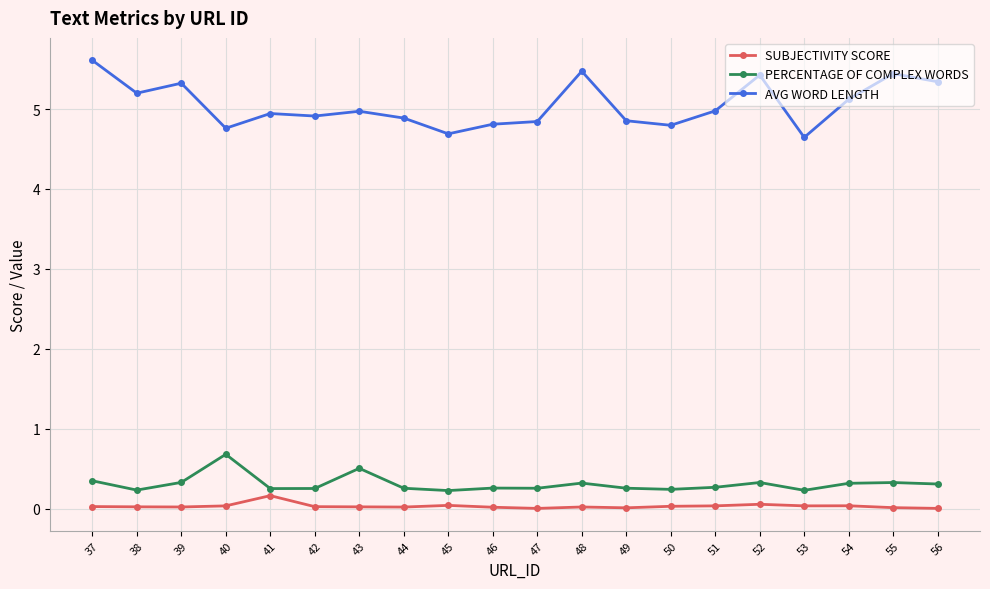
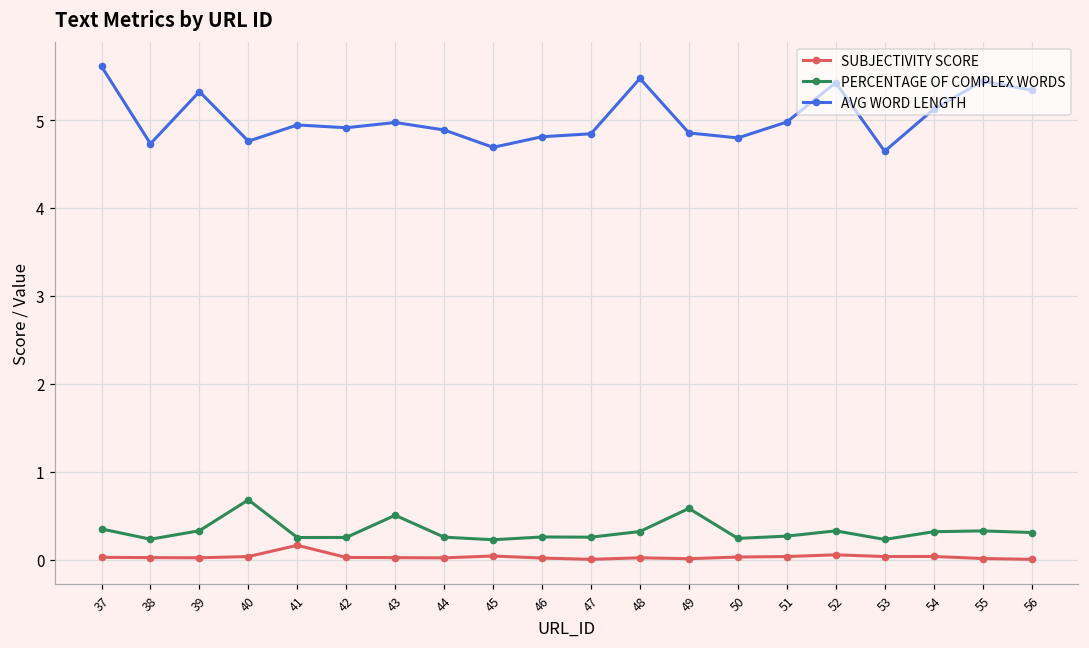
  {
    "SUBJECTIVITY SCORE": {
      "37": 0.0,
      "38": 0.0,
      "39": 0.0,
      "40": 0.0,
      "41": 0.2,
      "42": 0.0,
      "43": 0.0,
      "44": 0.0,
      "45": 0.0,
      "46": 0.0,
      "47": 0.0,
      "48": 0.0,
      "49": 0.0,
      "50": 0.0,
      "51": 0.0,
      "52": 0.1,
      "53": 0.0,
      "54": 0.0,
      "55": 0.0,
      "56": 0.0
    },
    "PERCENTAGE OF COMPLEX WORDS": {
      "37": 0.3,
      "38": 0.2,
      "39": 0.3,
      "40": 0.7,
      "41": 0.3,
      "42": 0.3,
      "43": 0.5,
      "44": 0.3,
      "45": 0.2,
      "46": 0.3,
      "47": 0.3,
      "48": 0.3,
-     "49": 0.3,
+     "49": 0.6,
      "50": 0.2,
      "51": 0.3,
      "52": 0.3,
      "53": 0.2,
      "54": 0.3,
      "55": 0.3,
      "56": 0.3
    },
    "AVG WORD LENGTH": {
      "37": 5.6,
-     "38": 5.2,
+     "38": 4.7,
      "39": 5.3,
      "40": 4.8,
      "41": 4.9,
      "42": 4.9,
      "43": 5.0,
      "44": 4.9,
      "45": 4.7,
      "46": 4.8,
      "47": 4.8,
      "48": 5.5,
      "49": 4.9,
      "50": 4.8,
      "51": 5.0,
      "53": 4.6
    }
  }
